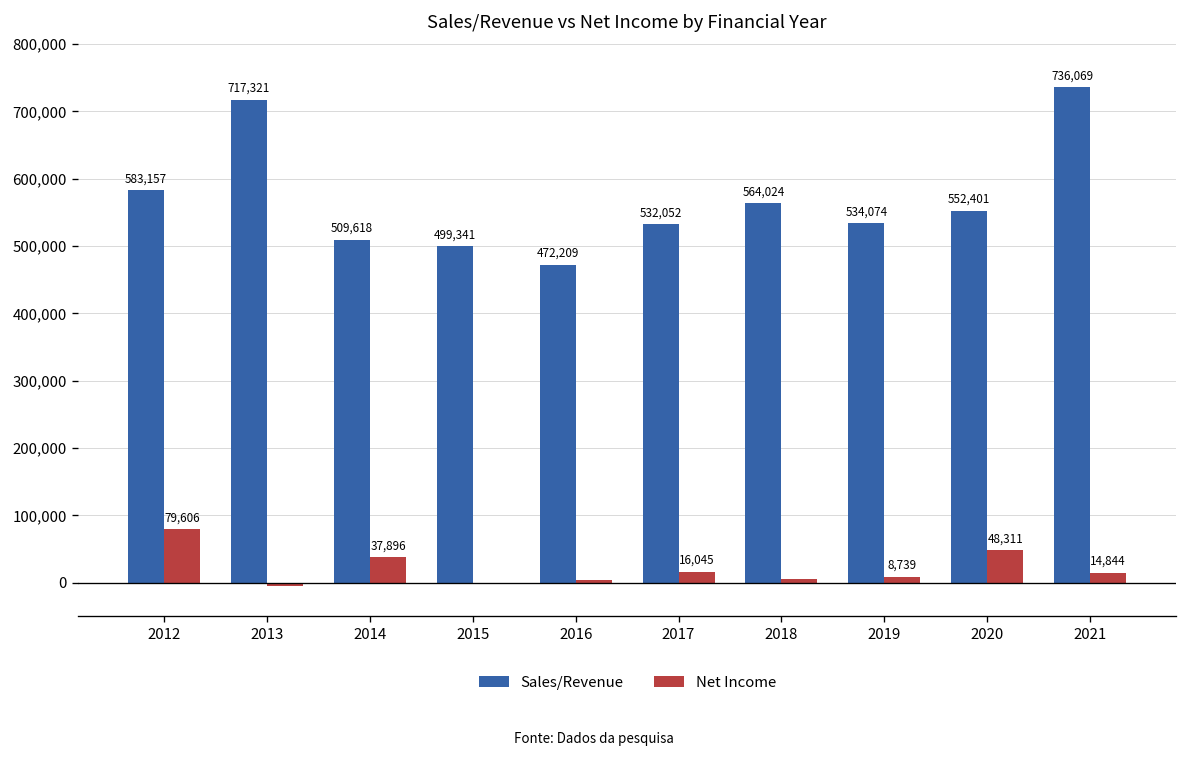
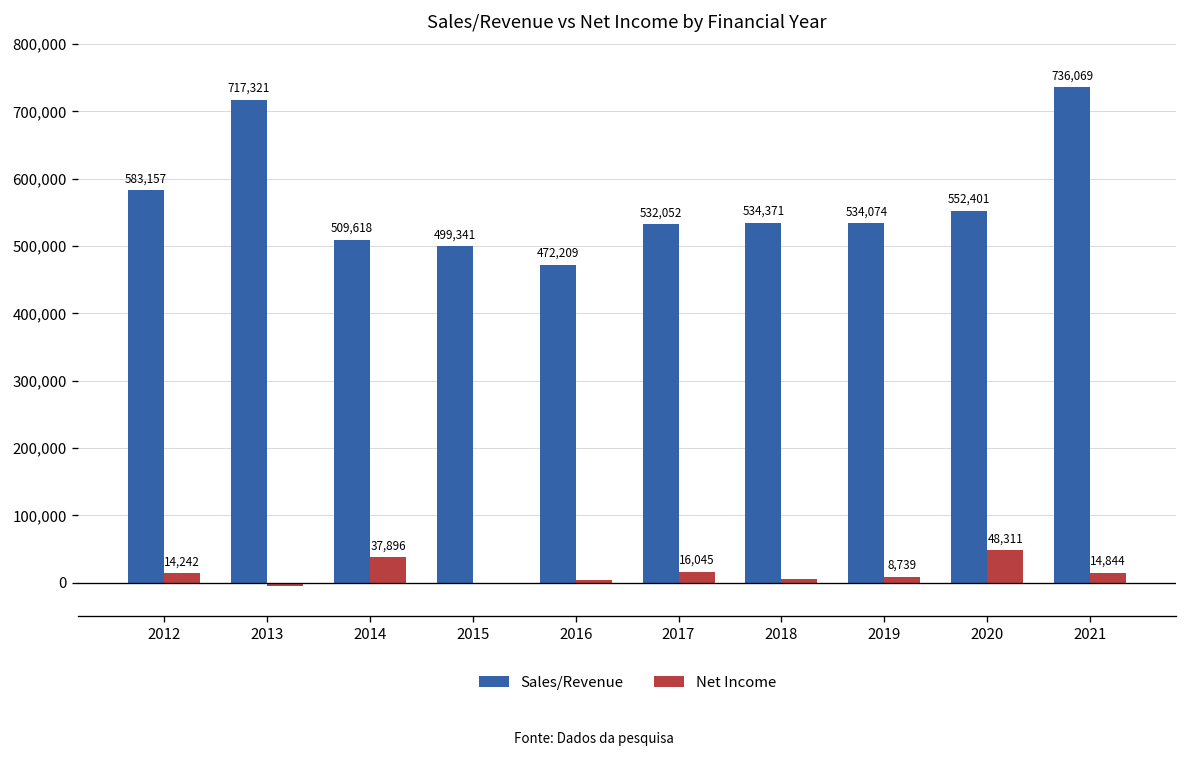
  {
    "Sales/Revenue": {
      "2012": "583,157",
      "2013": "717,321",
      "2014": "509,618",
      "2015": "499,341",
      "2016": "472,209",
      "2017": "532,052",
-     "2018": "564,024",
+     "2018": "534,371",
      "2019": "534,074",
      "2020": "552,401",
      "2021": "736,069"
    },
    "Net Income": {
-     "2012": "79,606",
+     "2012": "14,242",
      "2014": "37,896",
      "2017": "16,045",
      "2019": "8,739",
      "2020": "48,311",
      "2021": "14,844"
    }
  }
